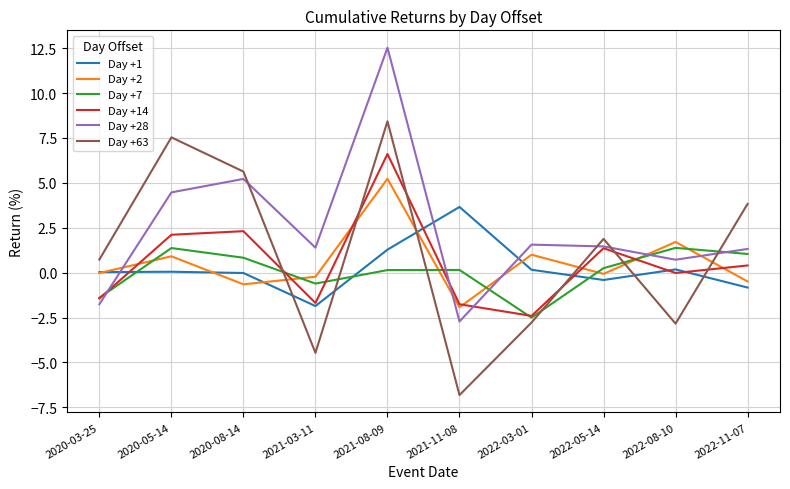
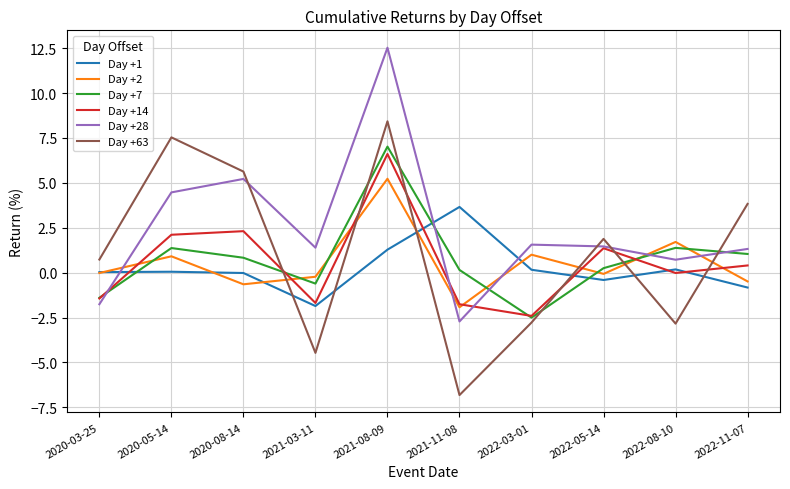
  {
    "Day +1": {
      "2020-05-14": 0.1,
      "2020-08-14": 0.0,
      "2021-03-11": -1.9,
      "2021-08-09": 1.3,
      "2021-11-08": 3.7,
      "2022-03-01": 0.2,
      "2022-05-14": -0.4,
      "2022-08-10": 0.2,
      "2022-11-07": -0.8
    },
    "Day +2": {
      "2020-05-14": 0.9,
      "2020-08-14": -0.6,
      "2021-03-11": -0.2,
      "2021-08-09": 5.2,
      "2021-11-08": -1.9,
      "2022-03-01": 1.0,
      "2022-05-14": -0.1,
      "2022-08-10": 1.7,
      "2022-11-07": -0.5
    },
    "Day +7": {
      "2020-05-14": 1.4,
      "2020-08-14": 0.8,
      "2021-03-11": -0.6,
-     "2021-08-09": 0.1,
+     "2021-08-09": 7.0,
      "2021-11-08": 0.2,
      "2022-05-14": 0.3,
      "2022-08-10": 1.4,
      "2022-11-07": 1.0
    },
    "Day +14": {
      "2020-05-14": 2.1,
      "2020-08-14": 2.3,
      "2021-03-11": -1.7,
      "2021-08-09": 6.6,
      "2021-11-08": -1.8,
      "2022-08-10": 0.0,
      "2022-11-07": 0.4
    },
    "Day +28": {
      "2020-03-25": -1.8,
      "2020-05-14": 4.5,
      "2020-08-14": 5.2,
      "2021-03-11": 1.4,
      "2021-08-09": 12.5,
      "2021-11-08": -2.7,
      "2022-03-01": 1.6,
      "2022-08-10": 0.7,
      "2022-11-07": 1.3
    },
    "Day +63": {
      "2020-03-25": 0.7,
      "2020-05-14": 7.5,
      "2020-08-14": 5.6,
      "2021-03-11": -4.5,
      "2021-08-09": 8.4,
      "2021-11-08": -6.8,
      "2022-03-01": -2.8,
      "2022-05-14": 1.9,
      "2022-08-10": -2.8,
      "2022-11-07": 3.8
    }
  }
